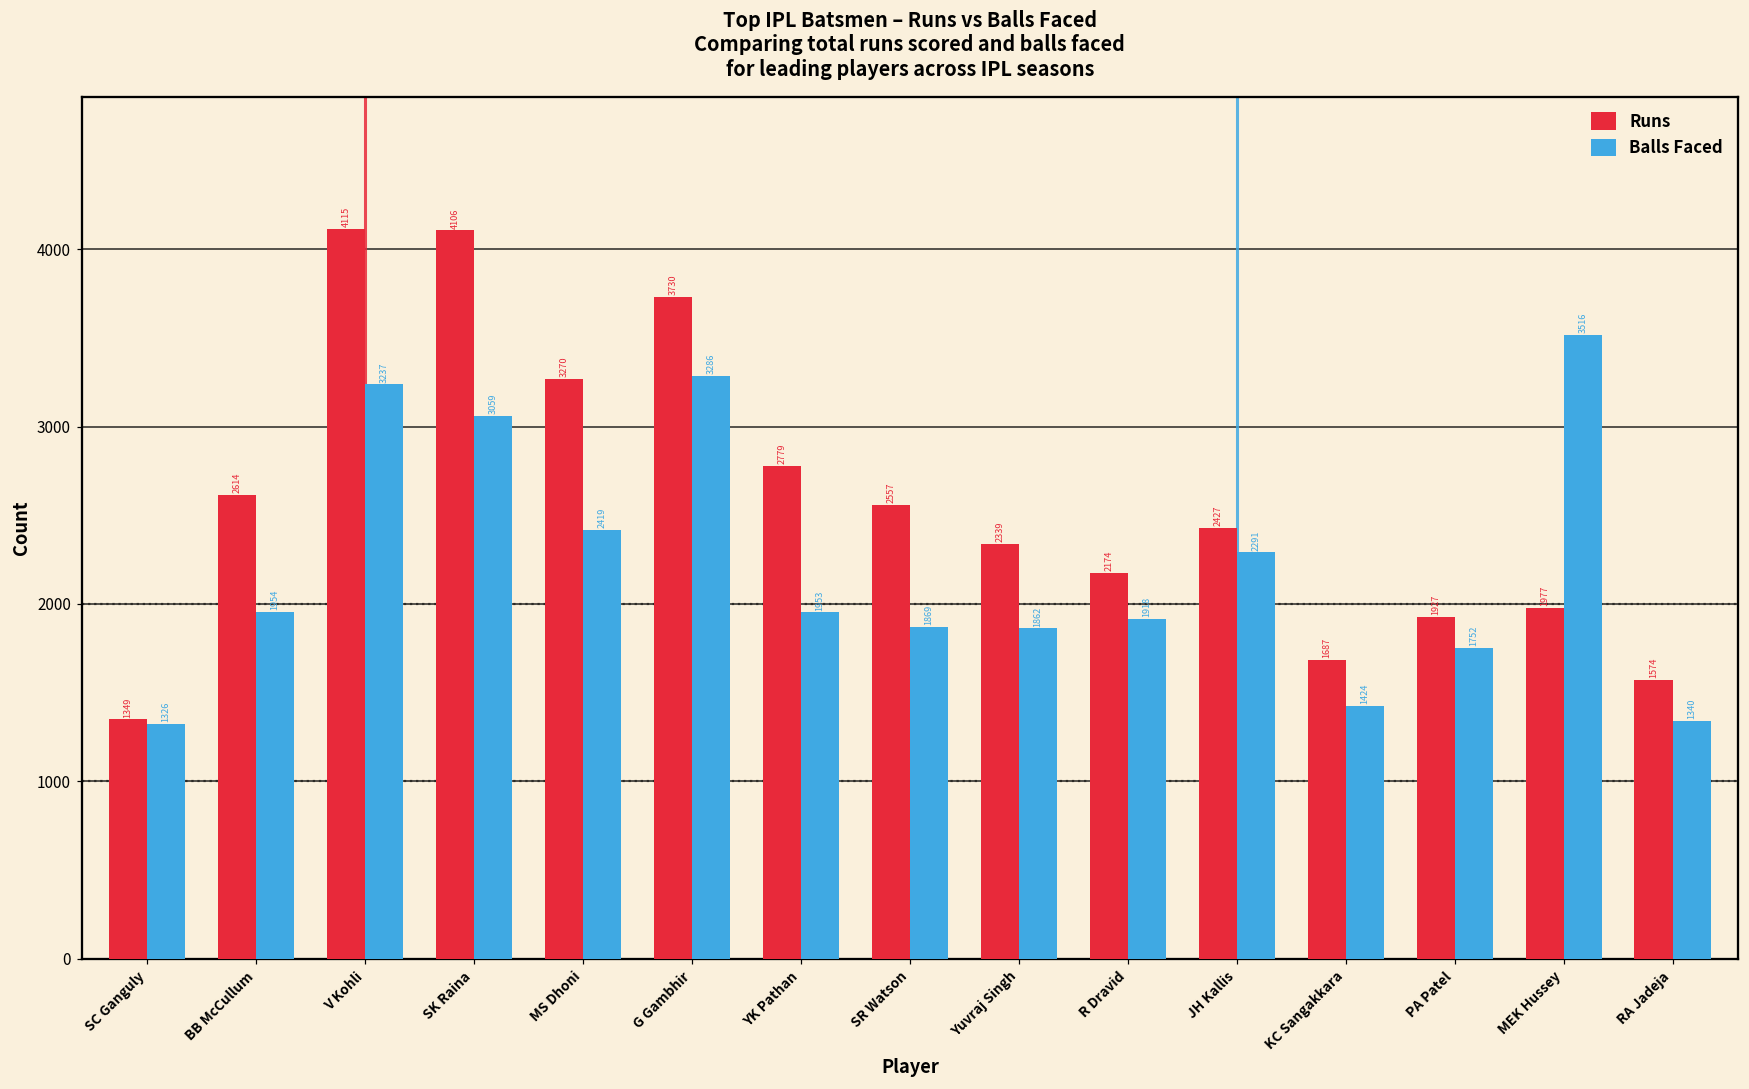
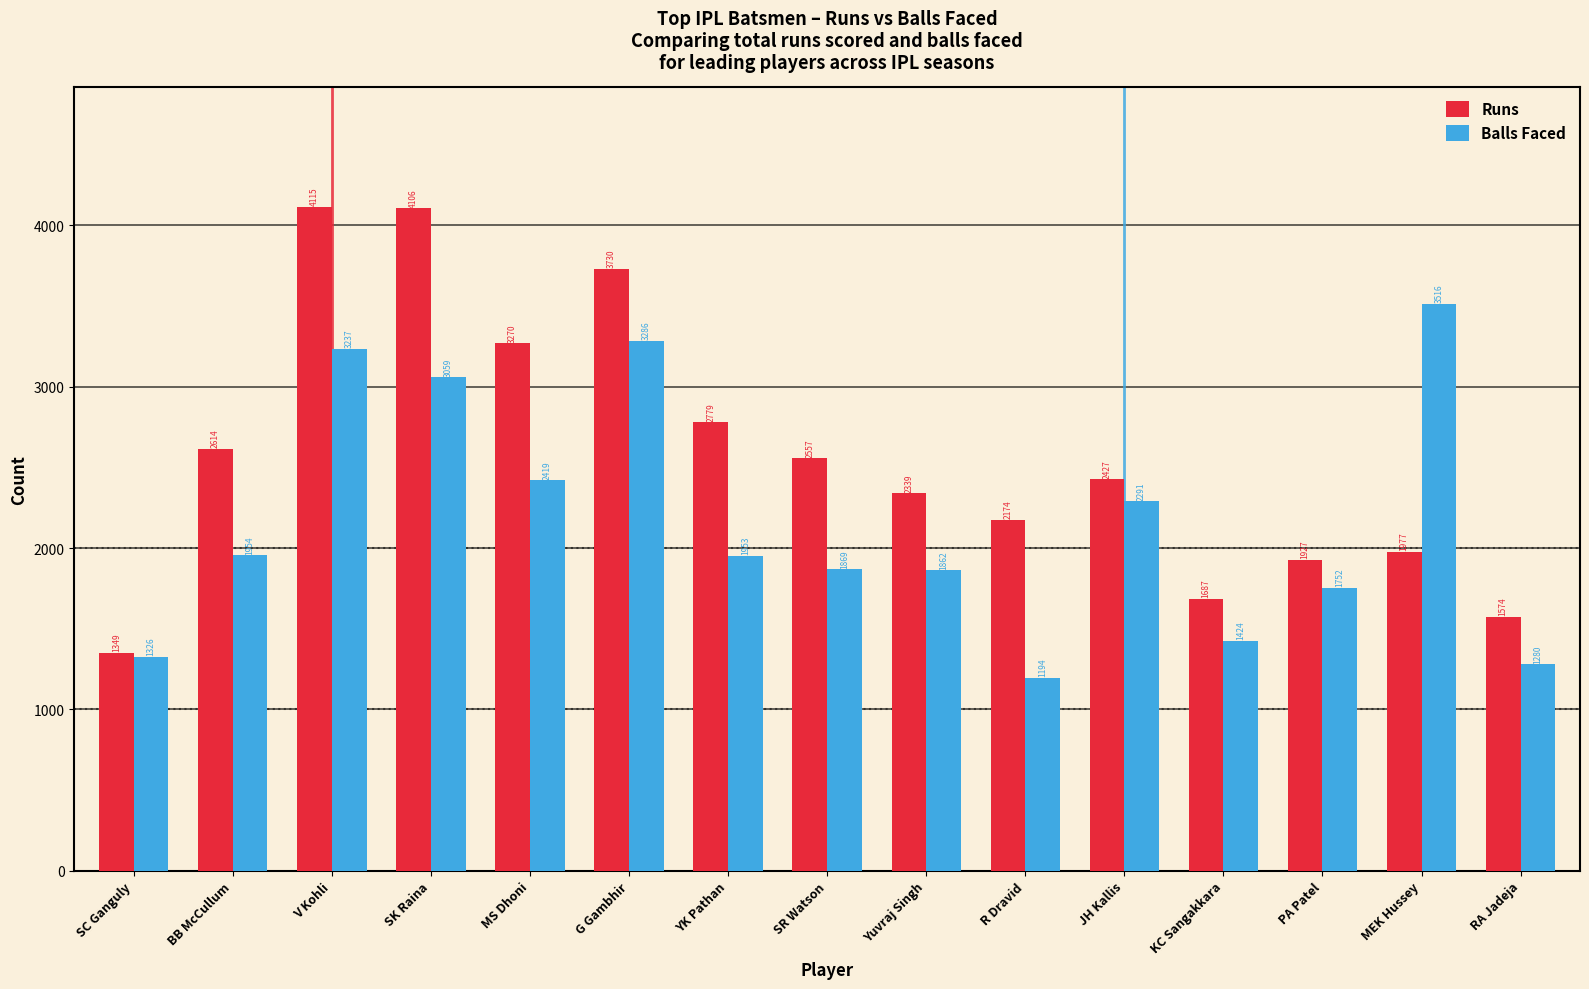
  {
    "Runs": {
      "SC Ganguly": 1349,
      "BB McCullum": 2614,
      "V Kohli": 4115,
      "SK Raina": 4106,
      "MS Dhoni": 3270,
      "G Gambhir": 3730,
      "YK Pathan": 2779,
      "SR Watson": 2557,
      "Yuvraj Singh": 2339,
      "R Dravid": 2174,
      "JH Kallis": 2427,
      "KC Sangakkara": 1687,
      "PA Patel": 1927,
      "MEK Hussey": 1977,
      "RA Jadeja": 1574
    },
    "Balls Faced": {
      "SC Ganguly": 1326,
      "BB McCullum": 1954,
      "V Kohli": 3237,
      "SK Raina": 3059,
      "MS Dhoni": 2419,
      "G Gambhir": 3286,
      "YK Pathan": 1953,
      "SR Watson": 1869,
      "Yuvraj Singh": 1862,
-     "R Dravid": 1918,
+     "R Dravid": 1194,
      "JH Kallis": 2291,
      "KC Sangakkara": 1424,
      "PA Patel": 1752,
      "MEK Hussey": 3516,
-     "RA Jadeja": 1340
+     "RA Jadeja": 1280
    }
  }
